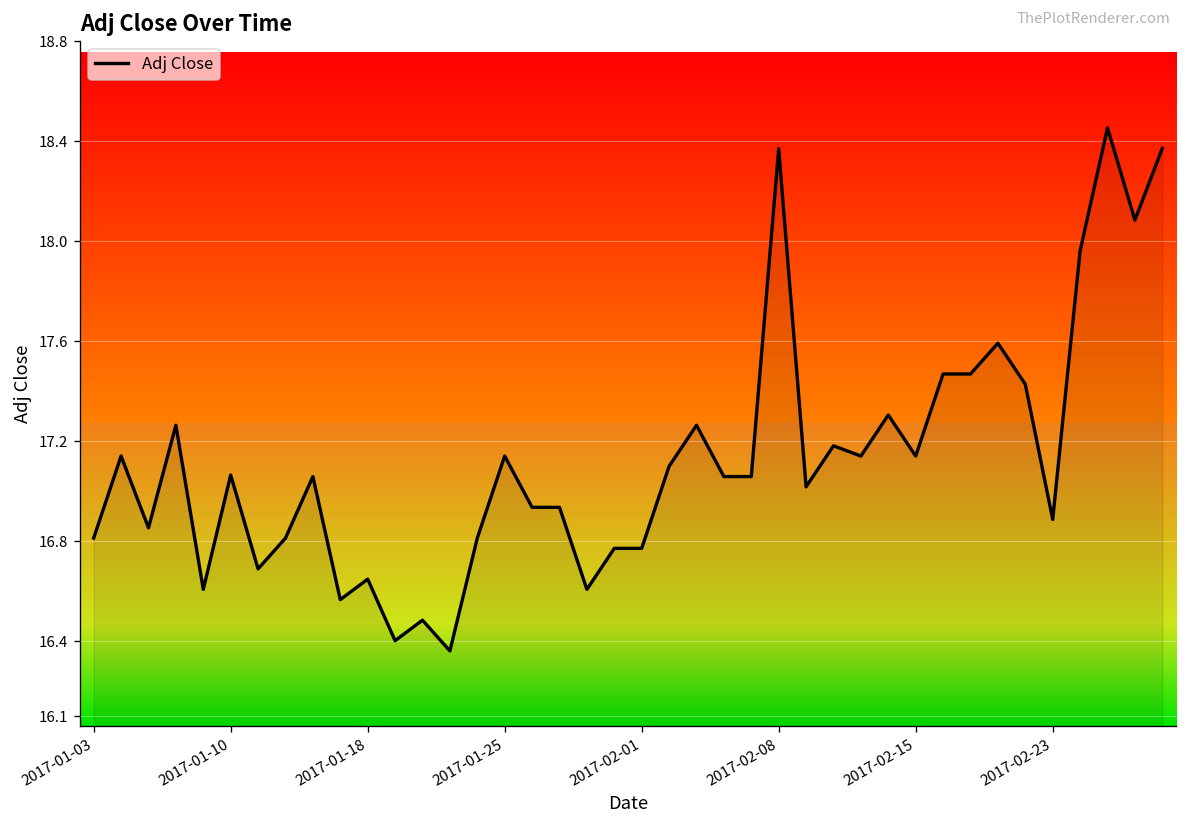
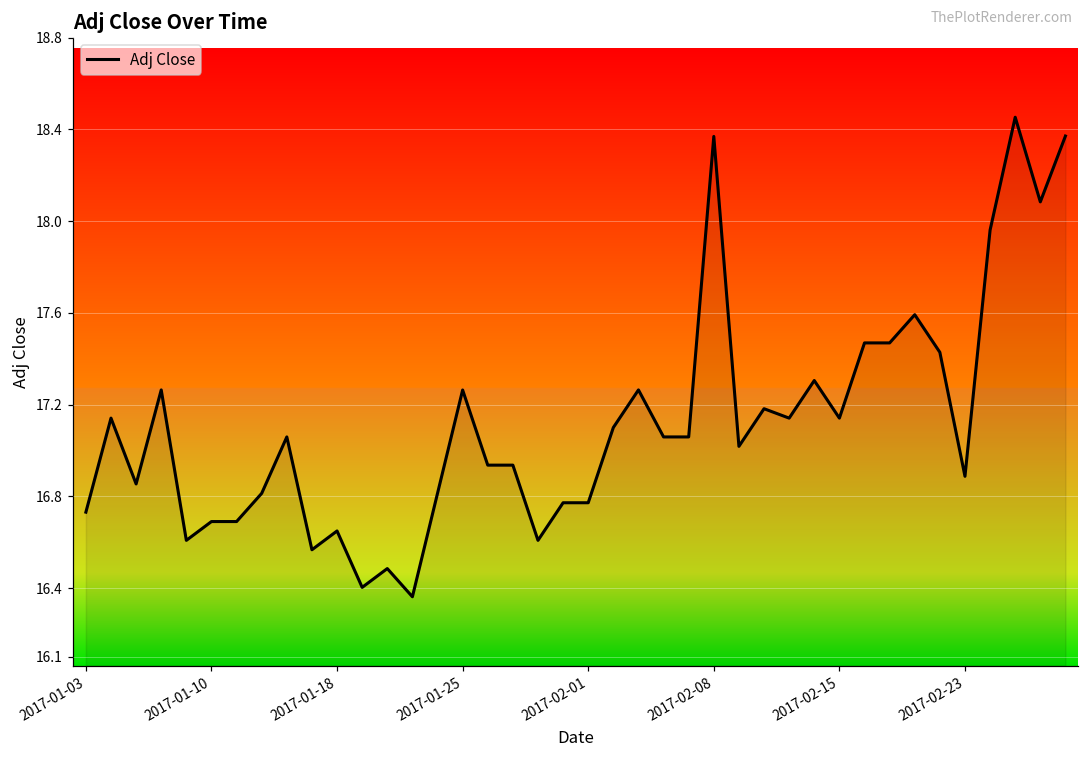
  {
-   "2017-01-03": 16.81,
-   "2017-01-10": 17.06,
+   "2017-01-03": 16.73,
+   "2017-01-10": 16.69,
    "2017-01-18": 16.65,
-   "2017-01-25": 17.14,
+   "2017-01-25": 17.26,
    "2017-02-01": 16.77,
    "2017-02-08": 18.37,
    "2017-02-15": 17.14,
    "2017-02-23": 16.89
  }
